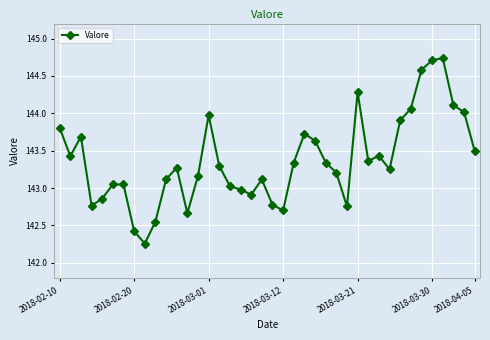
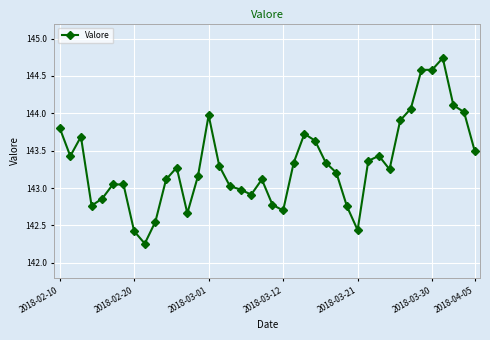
  {
    "2018-02-10": 143.8,
    "2018-02-20": 142.4,
    "2018-03-01": 144.0,
    "2018-03-12": 142.7,
-   "2018-03-21": 144.3,
-   "2018-03-30": 144.7,
+   "2018-03-21": 142.4,
+   "2018-03-30": 144.6,
    "2018-04-05": 143.5
  }
